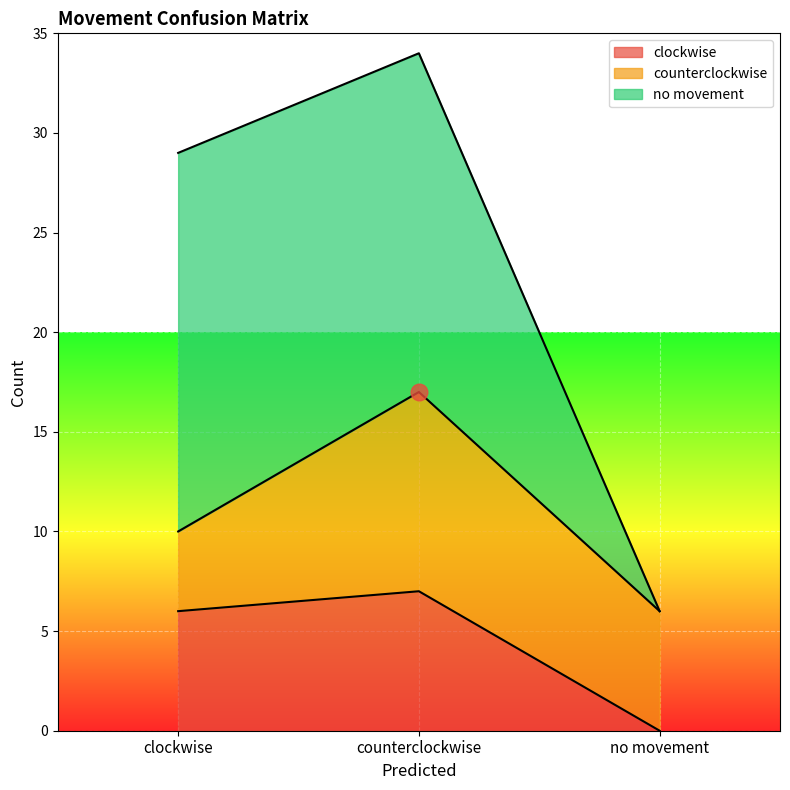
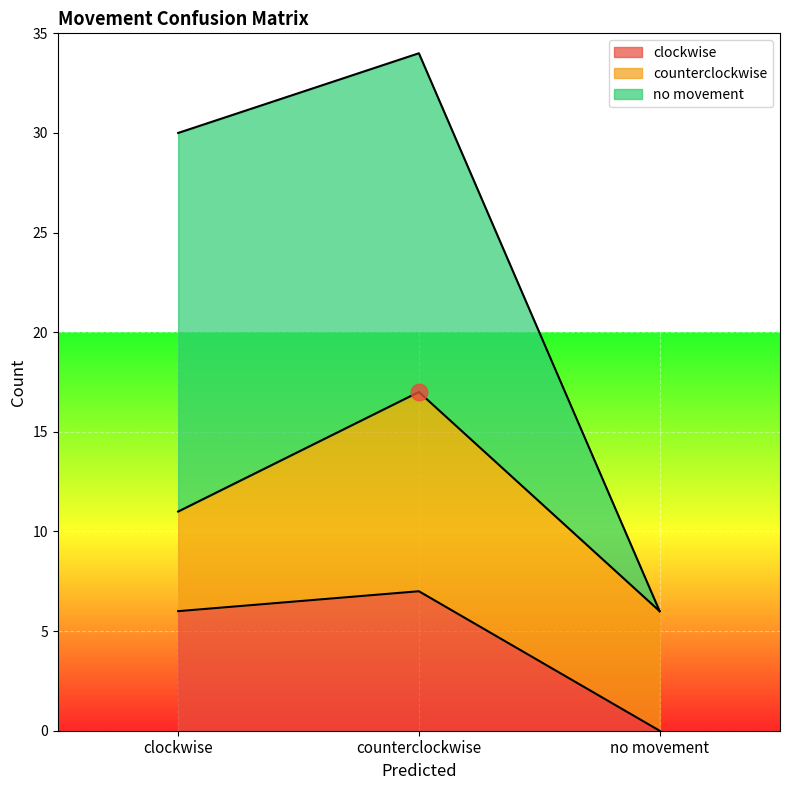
  {
    "counterclockwise": {
-     "clockwise": 4
+     "clockwise": 5
    },
    "no movement": {
      "clockwise": 19,
      "counterclockwise": 17
    }
  }
